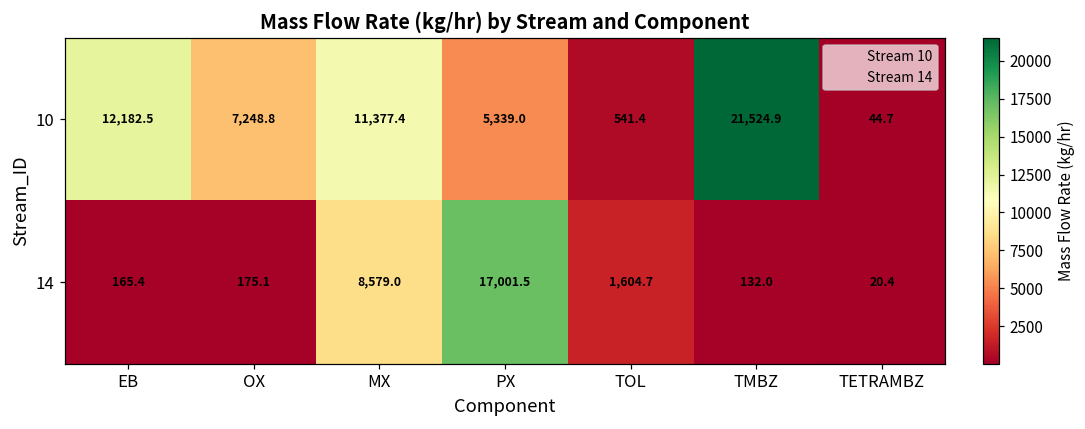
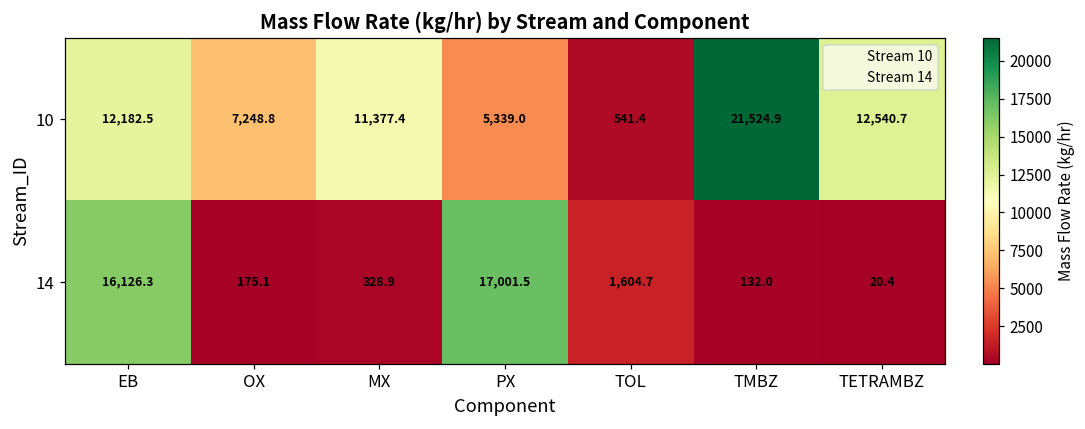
  {
    "10": {
      "EB": "12,182.5",
      "OX": "7,248.8",
      "MX": "11,377.4",
      "PX": "5,339.0",
      "TOL": "541.4",
      "TMBZ": "21,524.9",
-     "TETRAMBZ": "44.7"
+     "TETRAMBZ": "12,540.7"
    },
    "14": {
-     "EB": "165.4",
+     "EB": "16,126.3",
      "OX": "175.1",
-     "MX": "8,579.0",
+     "MX": "328.9",
      "PX": "17,001.5",
      "TOL": "1,604.7",
      "TMBZ": "132.0",
      "TETRAMBZ": "20.4"
    }
  }
